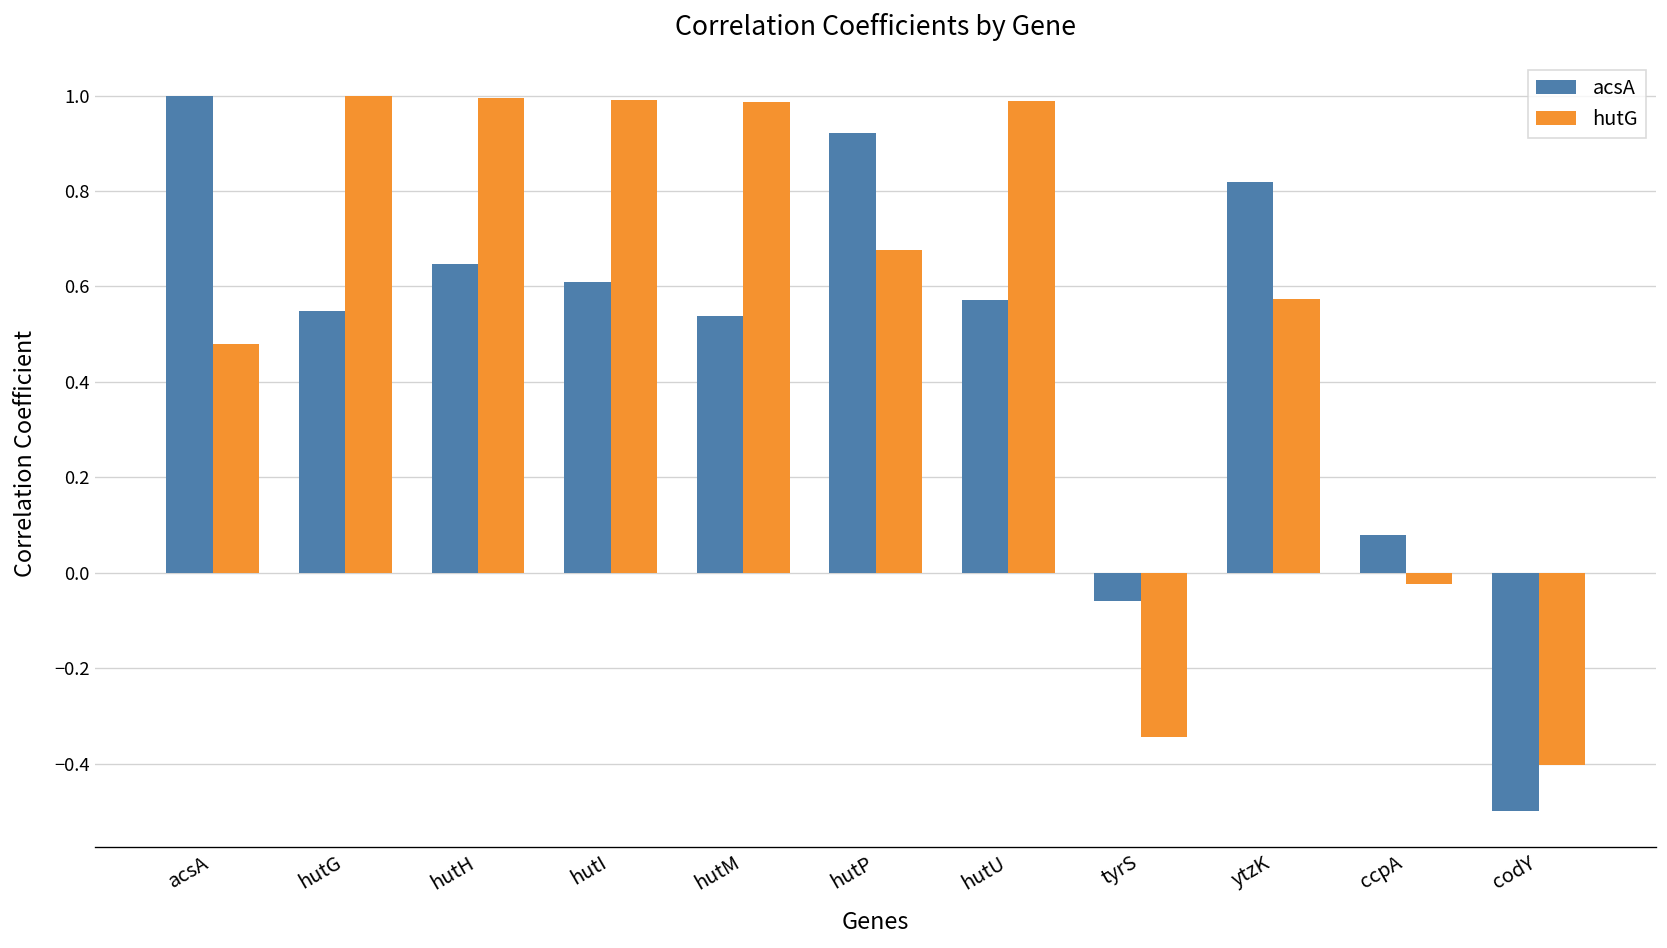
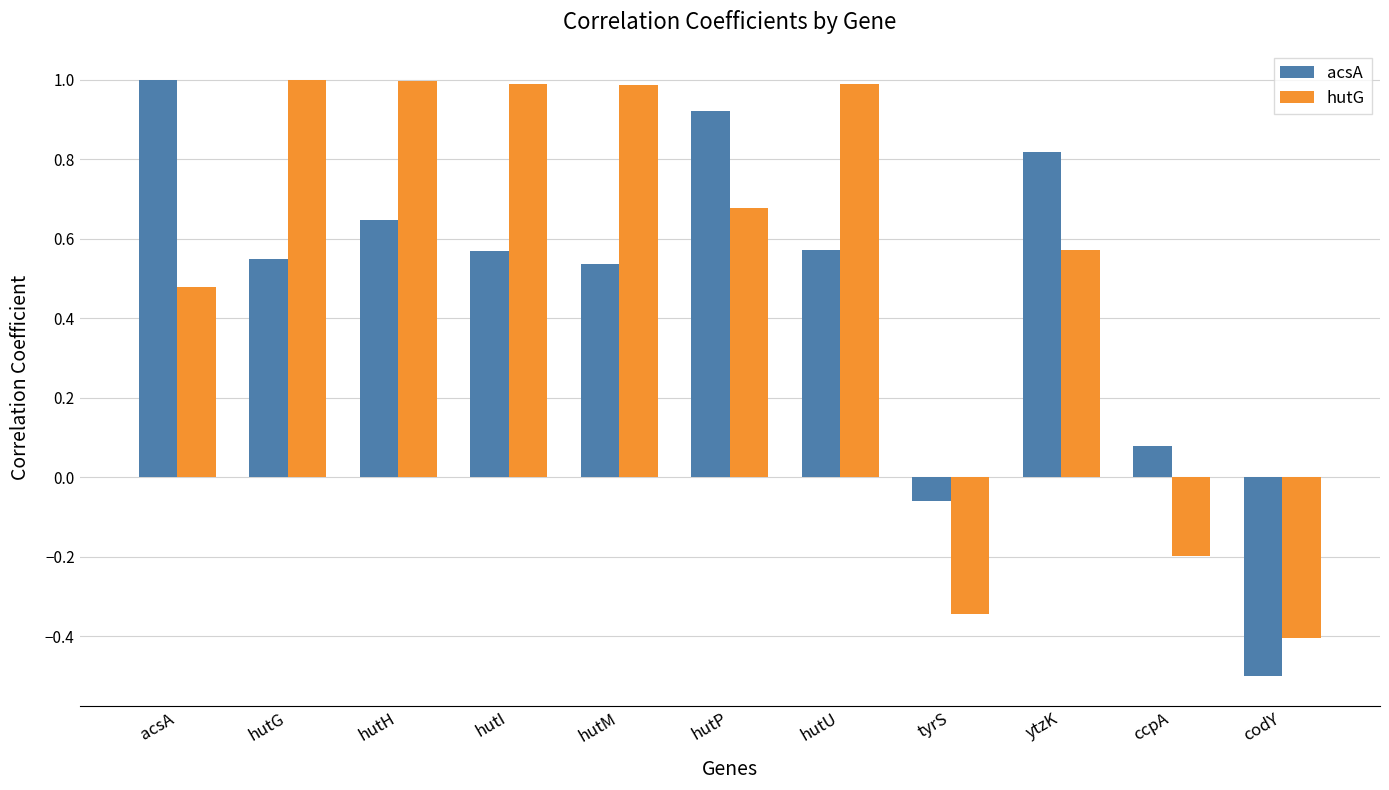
  {
    "acsA": {
      "acsA": 1.00,
      "hutG": 0.55,
      "hutH": 0.65,
-     "hutI": 0.61,
+     "hutI": 0.57,
      "hutM": 0.54,
      "hutP": 0.92,
      "hutU": 0.57,
      "tyrS": -0.06,
      "ytzK": 0.82,
      "ccpA": 0.08,
      "codY": -0.50
    },
    "hutG": {
      "acsA": 0.48,
      "hutG": 1.00,
      "hutH": 1.00,
      "hutI": 0.99,
      "hutM": 0.99,
      "hutP": 0.68,
      "hutU": 0.99,
      "tyrS": -0.34,
      "ytzK": 0.57,
-     "ccpA": -0.02,
+     "ccpA": -0.20,
      "codY": -0.40
    }
  }
